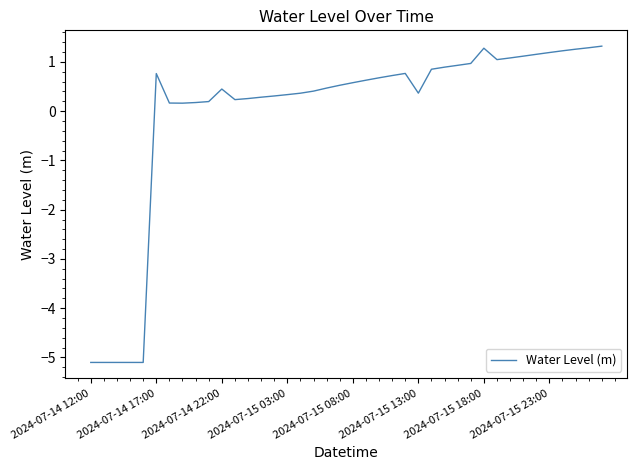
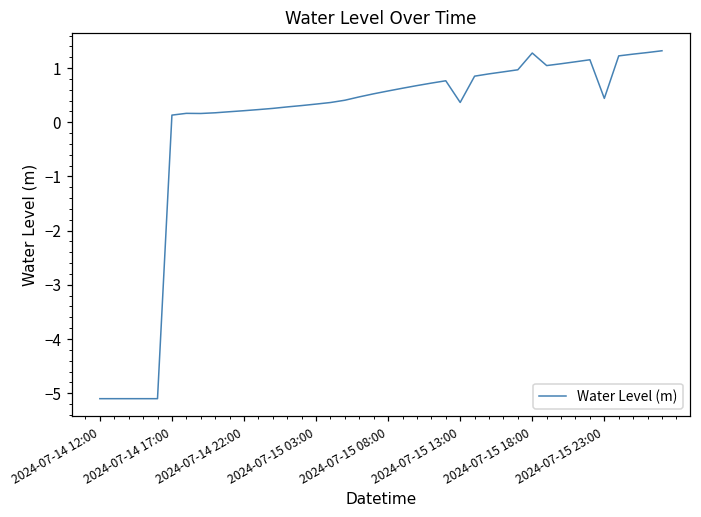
  {
    "2024-07-14 12:00": -5.1,
-   "2024-07-14 17:00": 0.8,
-   "2024-07-14 22:00": 0.4,
+   "2024-07-14 17:00": 0.1,
+   "2024-07-14 22:00": 0.2,
    "2024-07-15 03:00": 0.3,
    "2024-07-15 08:00": 0.6,
    "2024-07-15 13:00": 0.4,
    "2024-07-15 18:00": 1.3,
-   "2024-07-15 23:00": 1.2
+   "2024-07-15 23:00": 0.4
  }
